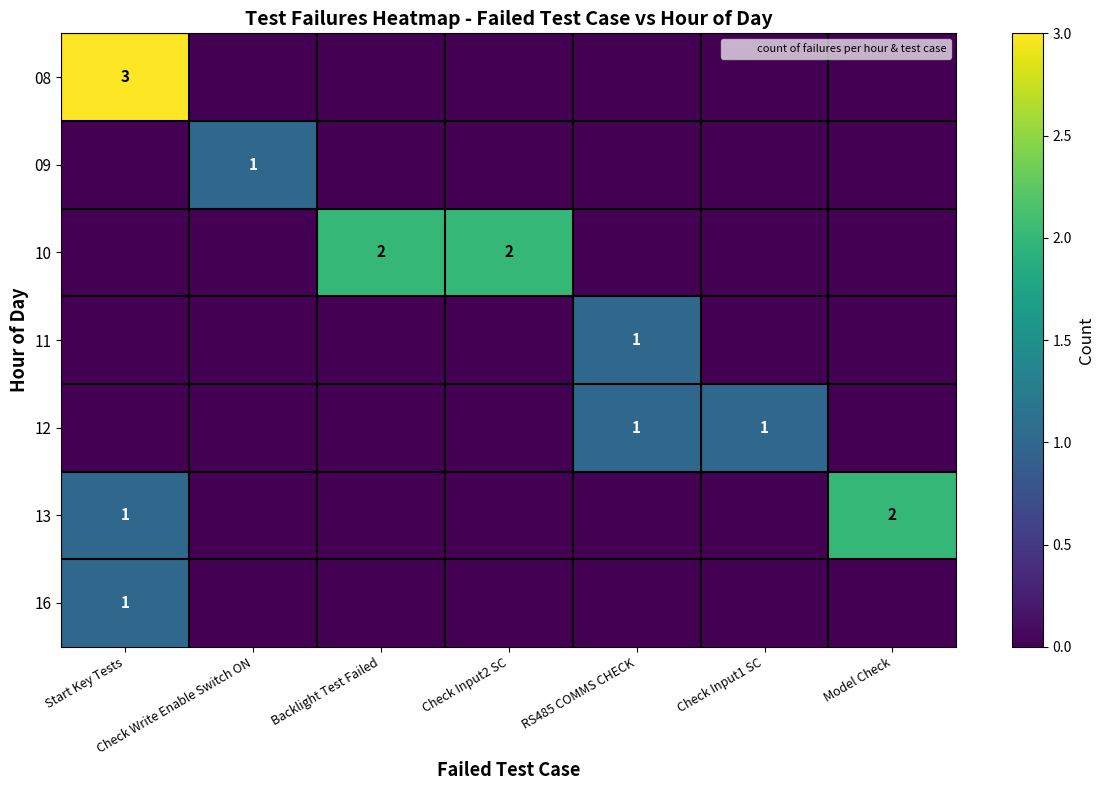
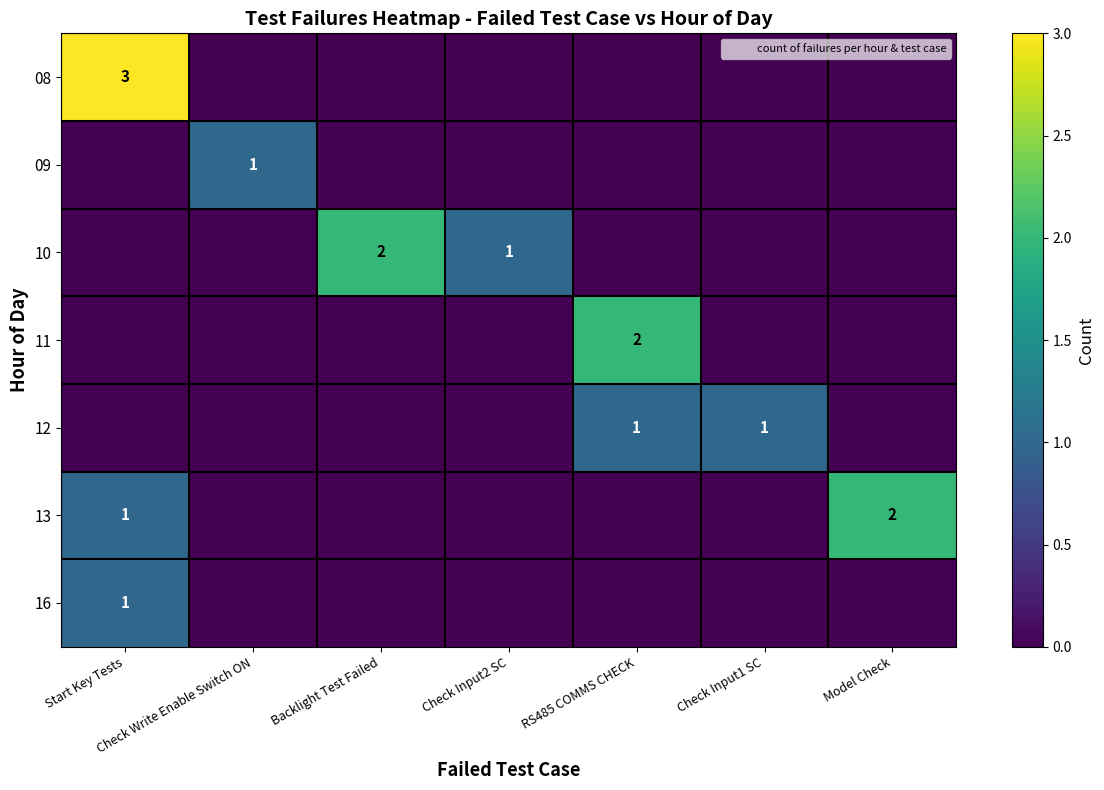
  {
    "08": {
      "Start Key Tests": 3
    },
    "09": {
      "Check Write Enable Switch ON": 1
    },
    "10": {
      "Backlight Test Failed": 2,
-     "Check Input2 SC": 2
+     "Check Input2 SC": 1
    },
    "11": {
-     "RS485 COMMS CHECK": 1
+     "RS485 COMMS CHECK": 2
    },
    "12": {
      "RS485 COMMS CHECK": 1,
      "Check Input1 SC": 1
    },
    "13": {
      "Start Key Tests": 1,
      "Model Check": 2
    },
    "16": {
      "Start Key Tests": 1
    }
  }
